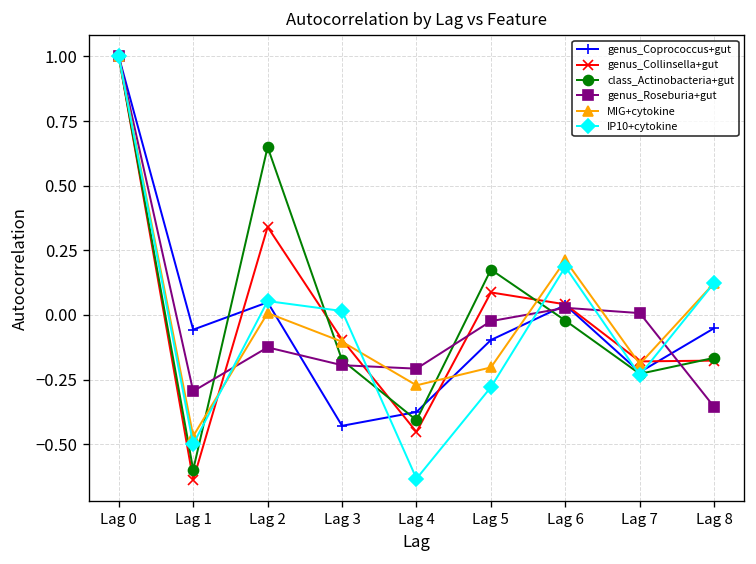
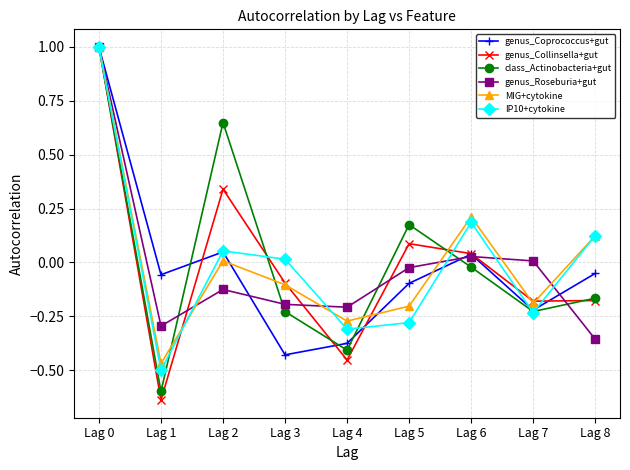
  {
    "genus_Coprococcus+gut": {
      "Lag 1": -0.06,
      "Lag 3": -0.43,
      "Lag 4": -0.38,
      "Lag 5": -0.10,
      "Lag 8": -0.05
    },
    "genus_Collinsella+gut": {
      "Lag 1": -0.64,
      "Lag 2": 0.34,
      "Lag 4": -0.45,
      "Lag 5": 0.09
    },
    "class_Actinobacteria+gut": {
      "Lag 1": -0.60,
      "Lag 2": 0.65,
-     "Lag 3": -0.17,
+     "Lag 3": -0.23,
      "Lag 4": -0.41,
      "Lag 5": 0.18,
      "Lag 6": -0.02
    },
    "genus_Roseburia+gut": {
      "Lag 1": -0.29,
      "Lag 2": -0.13,
      "Lag 3": -0.19,
      "Lag 4": -0.21,
      "Lag 5": -0.02,
      "Lag 7": 0.01,
      "Lag 8": -0.36
    },
    "MIG+cytokine": {
      "Lag 1": -0.47,
      "Lag 2": 0.01,
      "Lag 4": -0.27,
      "Lag 5": -0.20,
      "Lag 6": 0.21
    },
    "IP10+cytokine": {
      "Lag 1": -0.50,
      "Lag 3": 0.02,
-     "Lag 4": -0.63,
+     "Lag 4": -0.31,
      "Lag 5": -0.28,
      "Lag 6": 0.19
    }
  }
